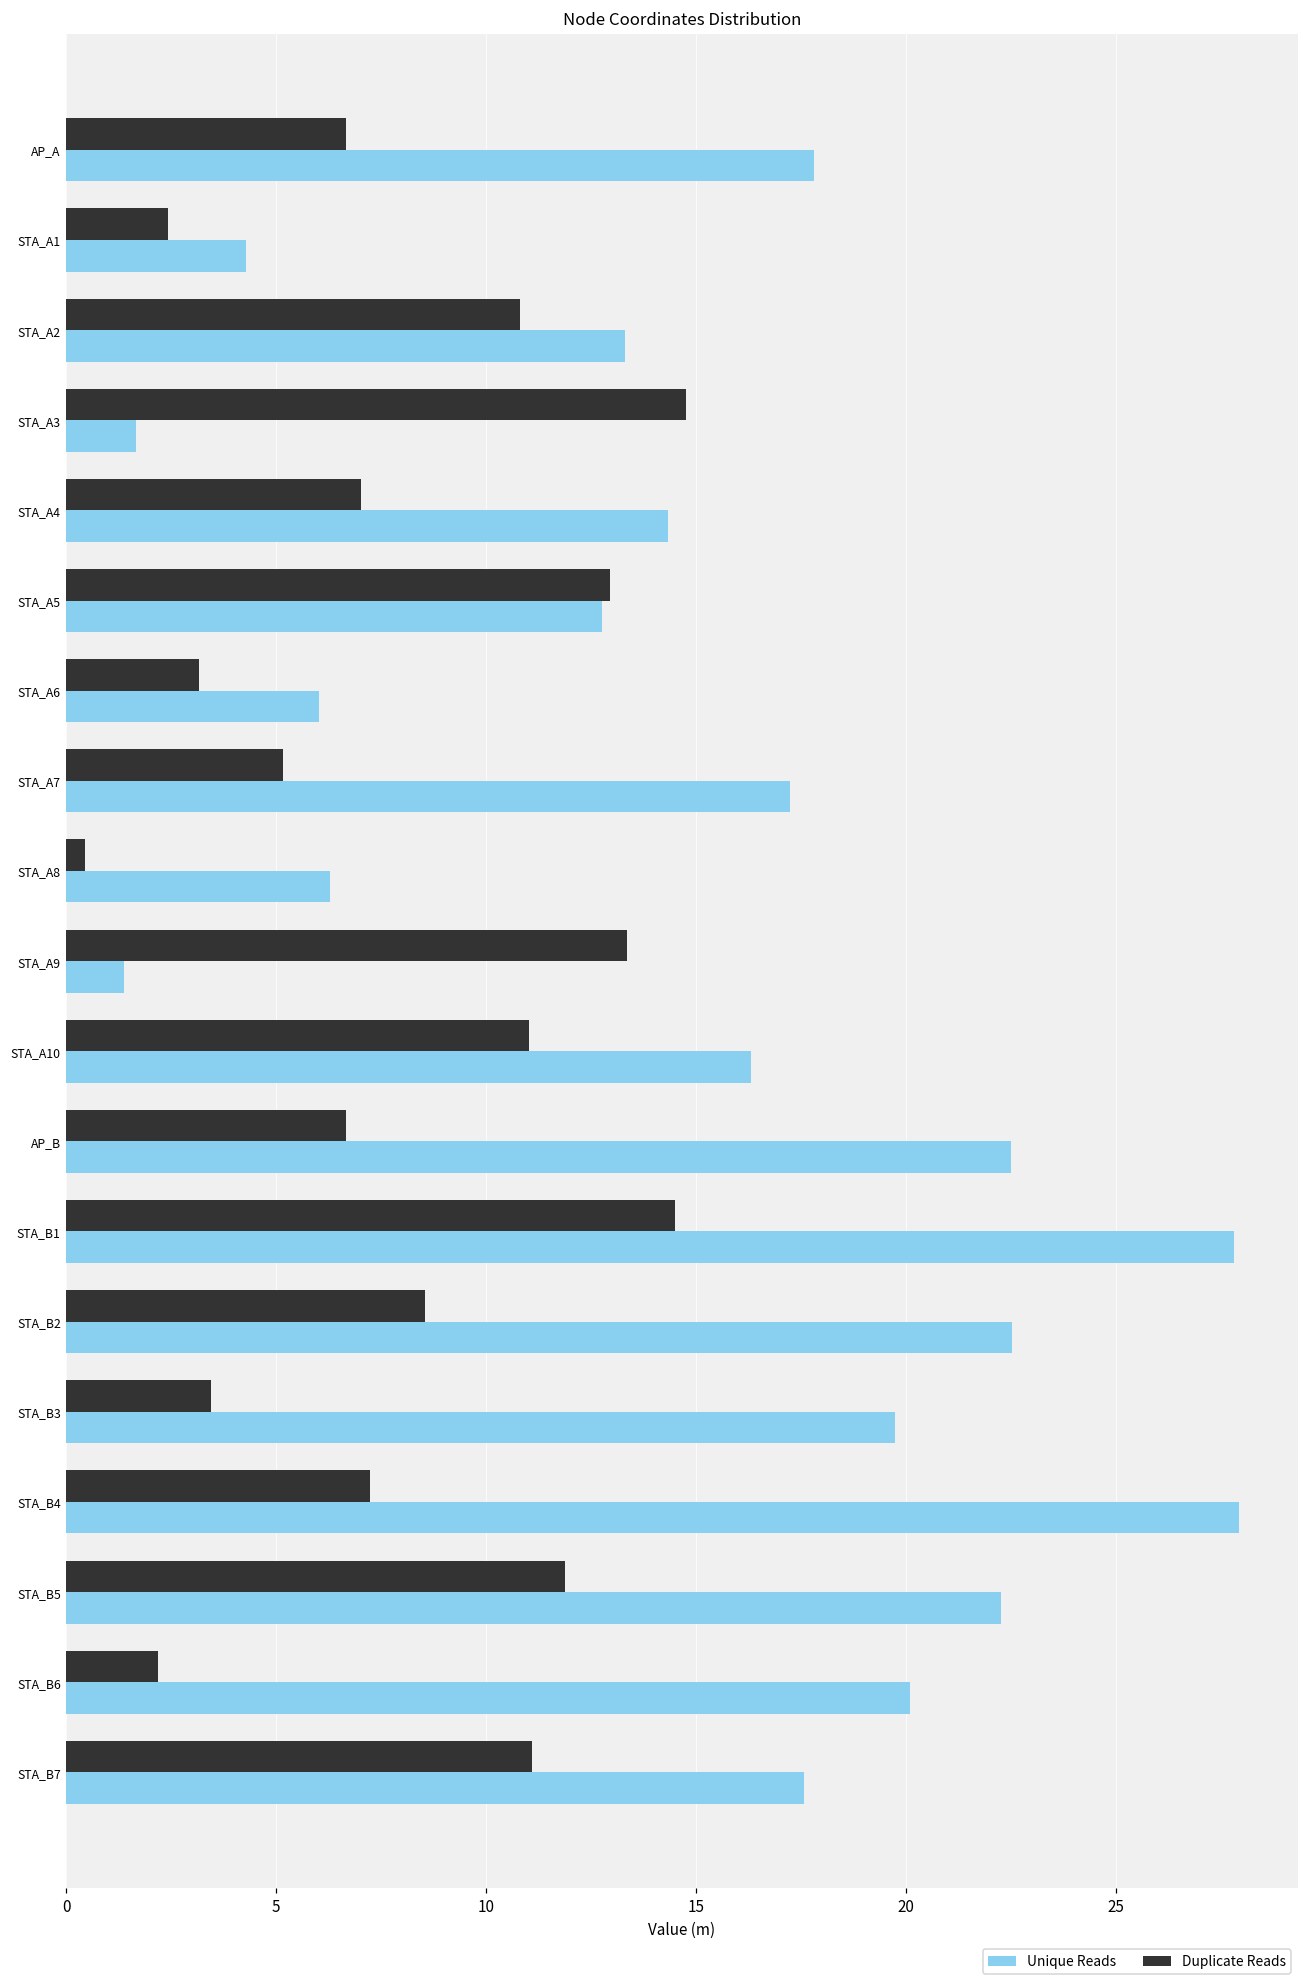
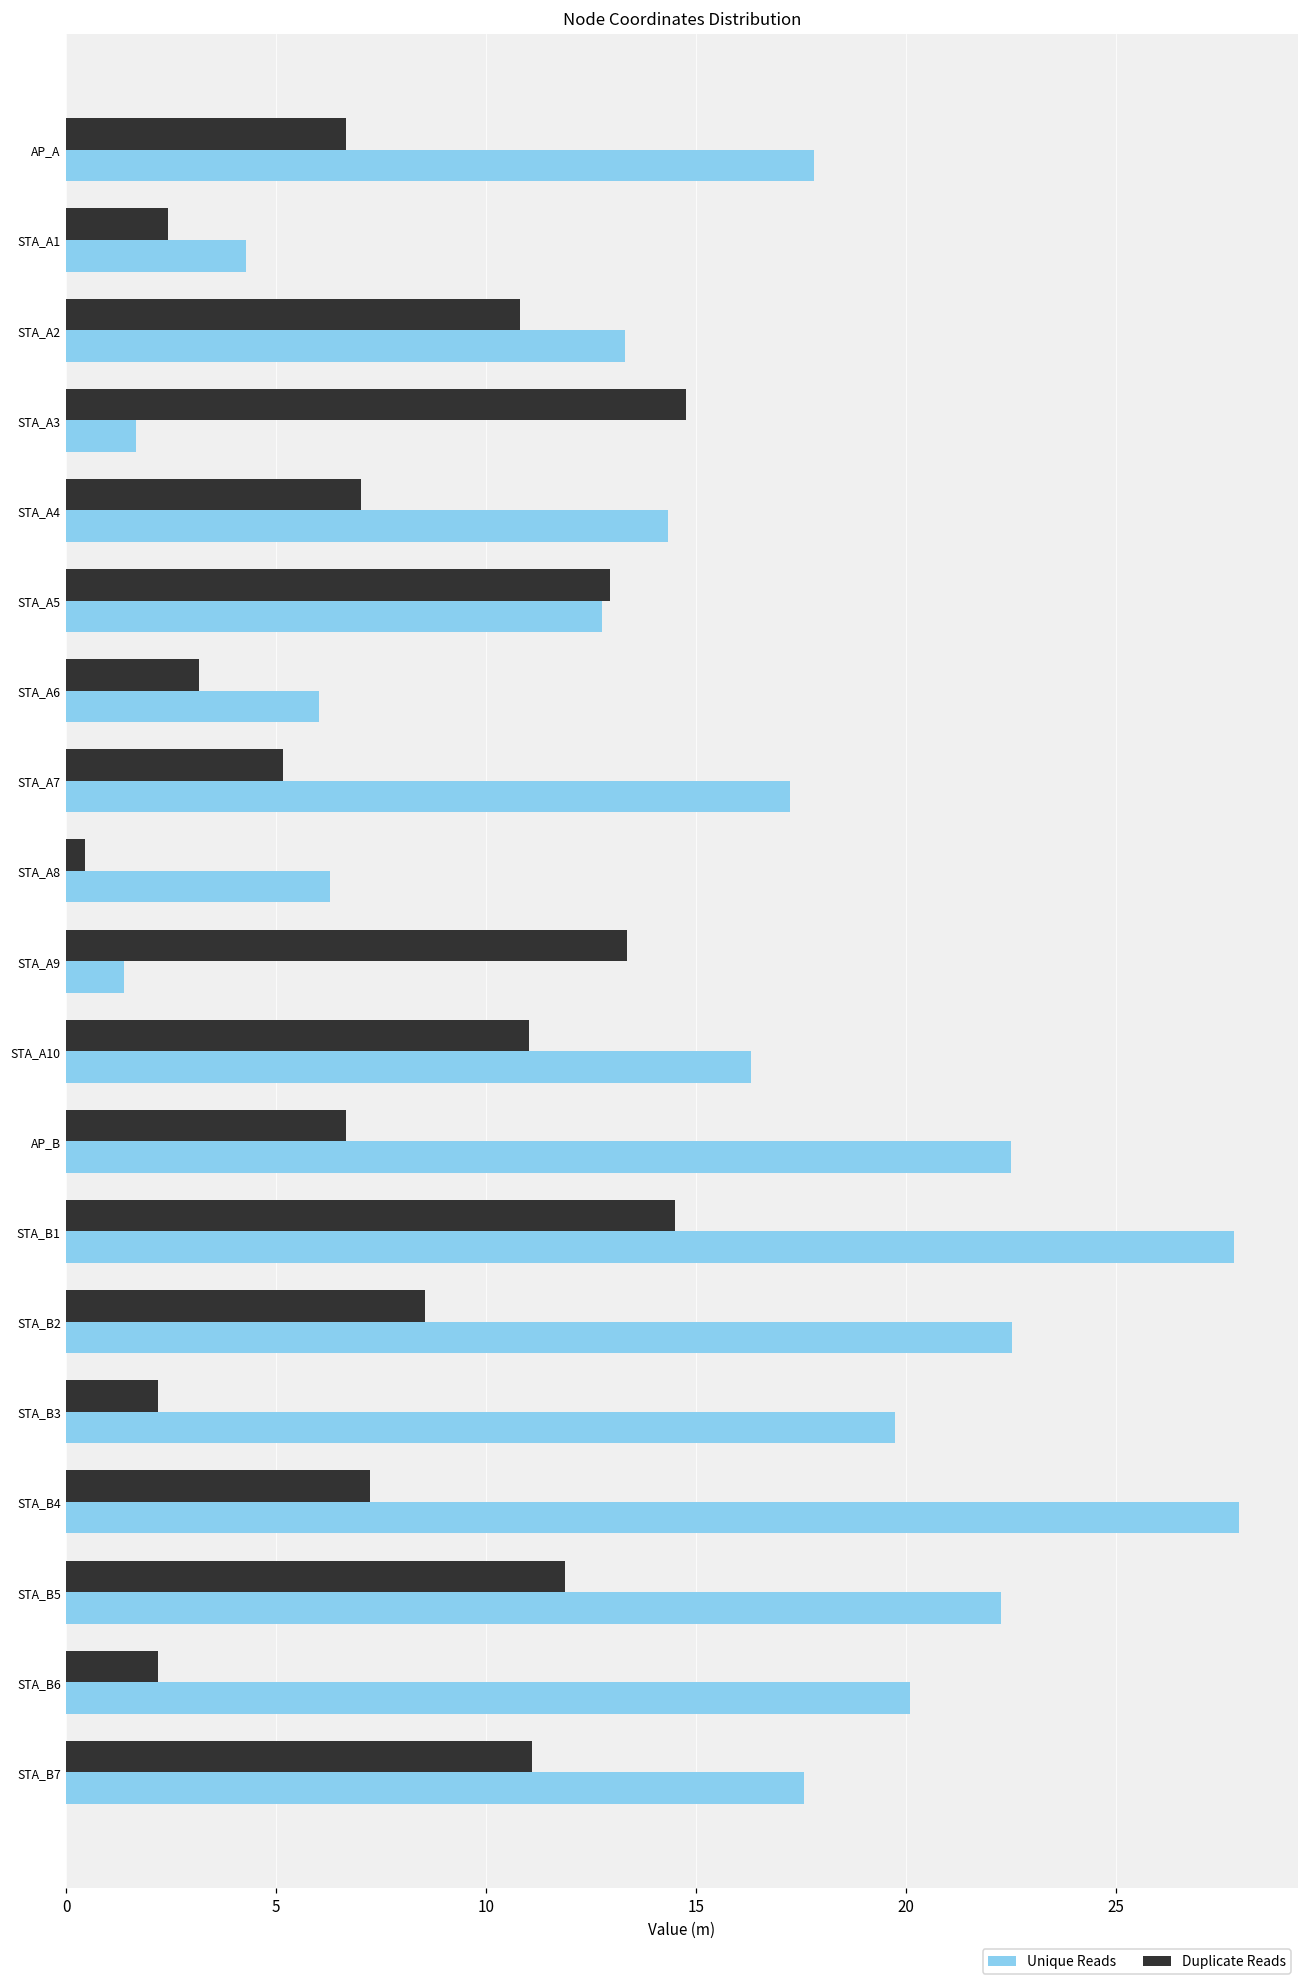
  {
    "Unique Reads": {
      "AP_A": 17.8,
      "STA_A1": 4.3,
      "STA_A2": 13.3,
      "STA_A3": 1.7,
      "STA_A4": 14.3,
      "STA_A5": 12.7,
      "STA_A6": 6.0,
      "STA_A7": 17.2,
      "STA_A8": 6.3,
      "STA_A9": 1.4,
      "STA_A10": 16.3,
      "AP_B": 22.5,
      "STA_B1": 27.8,
      "STA_B2": 22.5,
      "STA_B3": 19.7,
      "STA_B4": 27.9,
      "STA_B5": 22.2,
      "STA_B6": 20.1,
      "STA_B7": 17.6
    },
    "Duplicate Reads": {
      "AP_A": 6.7,
      "STA_A1": 2.4,
      "STA_A2": 10.8,
      "STA_A3": 14.8,
      "STA_A4": 7.0,
      "STA_A5": 13.0,
      "STA_A6": 3.2,
      "STA_A7": 5.2,
      "STA_A8": 0.4,
      "STA_A9": 13.4,
      "STA_A10": 11.0,
      "AP_B": 6.7,
      "STA_B1": 14.5,
      "STA_B2": 8.5,
-     "STA_B3": 3.5,
+     "STA_B3": 2.2,
      "STA_B4": 7.2,
      "STA_B5": 11.9,
      "STA_B6": 2.2,
      "STA_B7": 11.1
    }
  }
